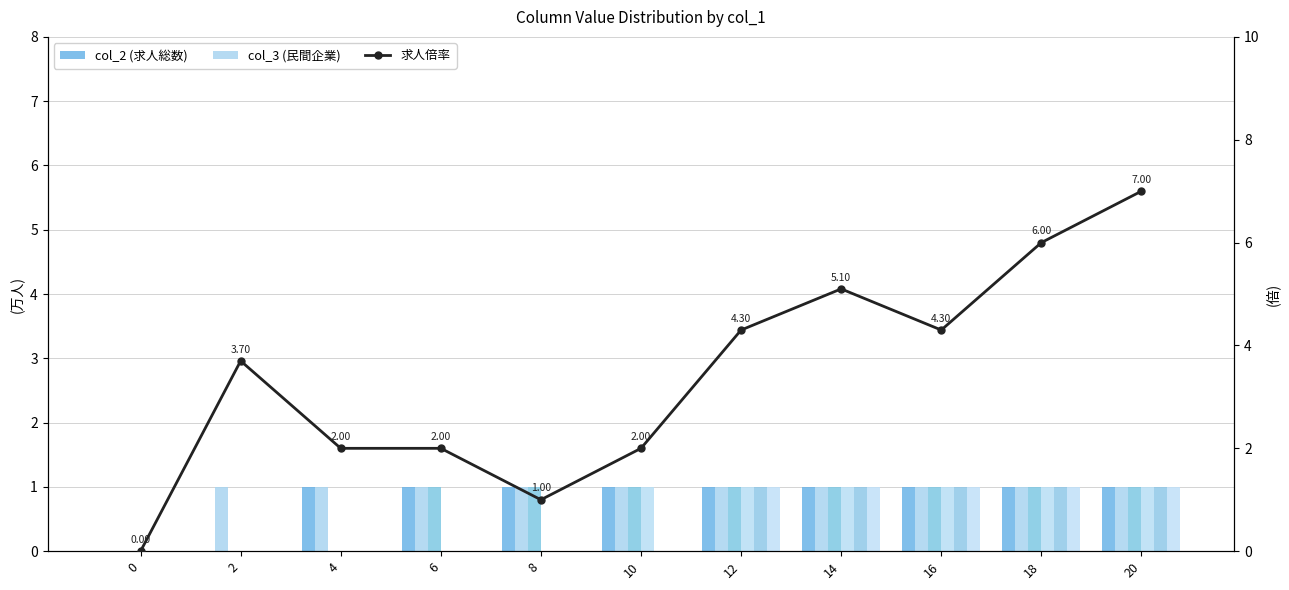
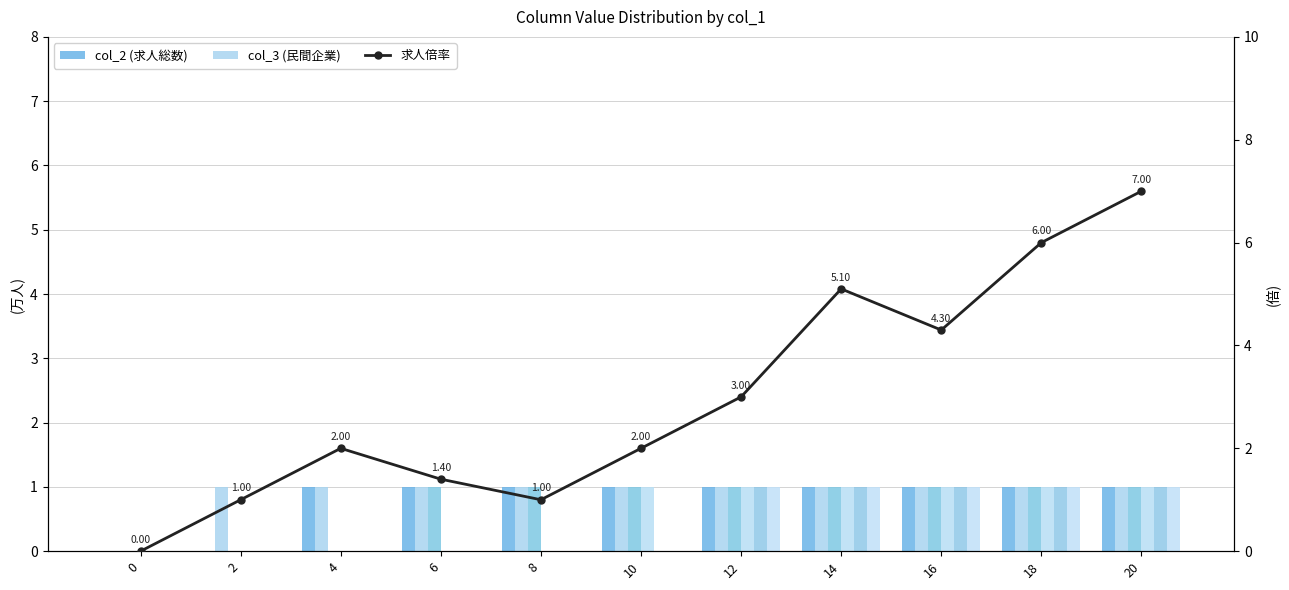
  {
    "求人倍率": {
      "0": 0.00,
-     "2": 3.70,
+     "2": 1.00,
      "4": 2.00,
-     "6": 2.00,
+     "6": 1.40,
      "10": 2.00,
-     "12": 4.30,
+     "12": 3.00,
      "14": 5.10,
      "16": 4.30,
      "18": 6.00,
      "20": 7.00
    }
  }
